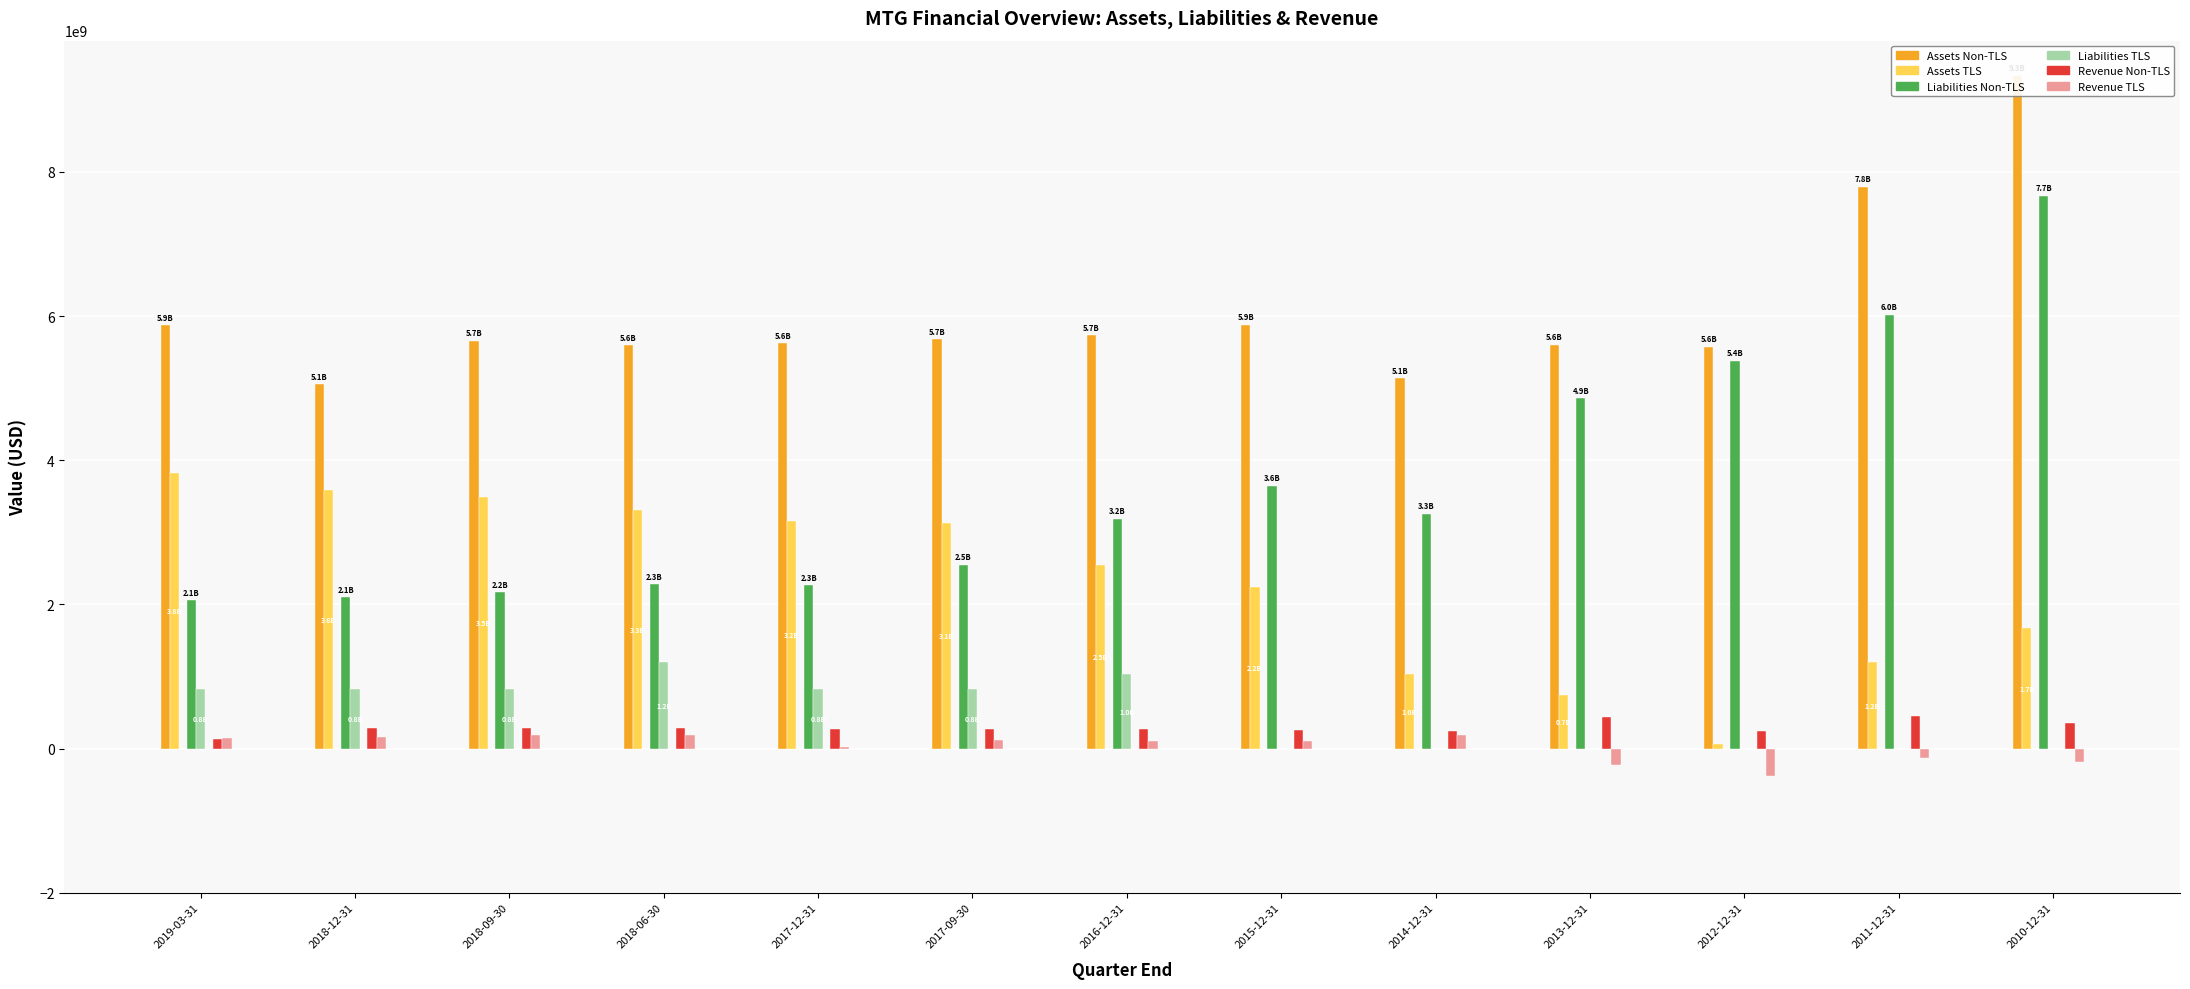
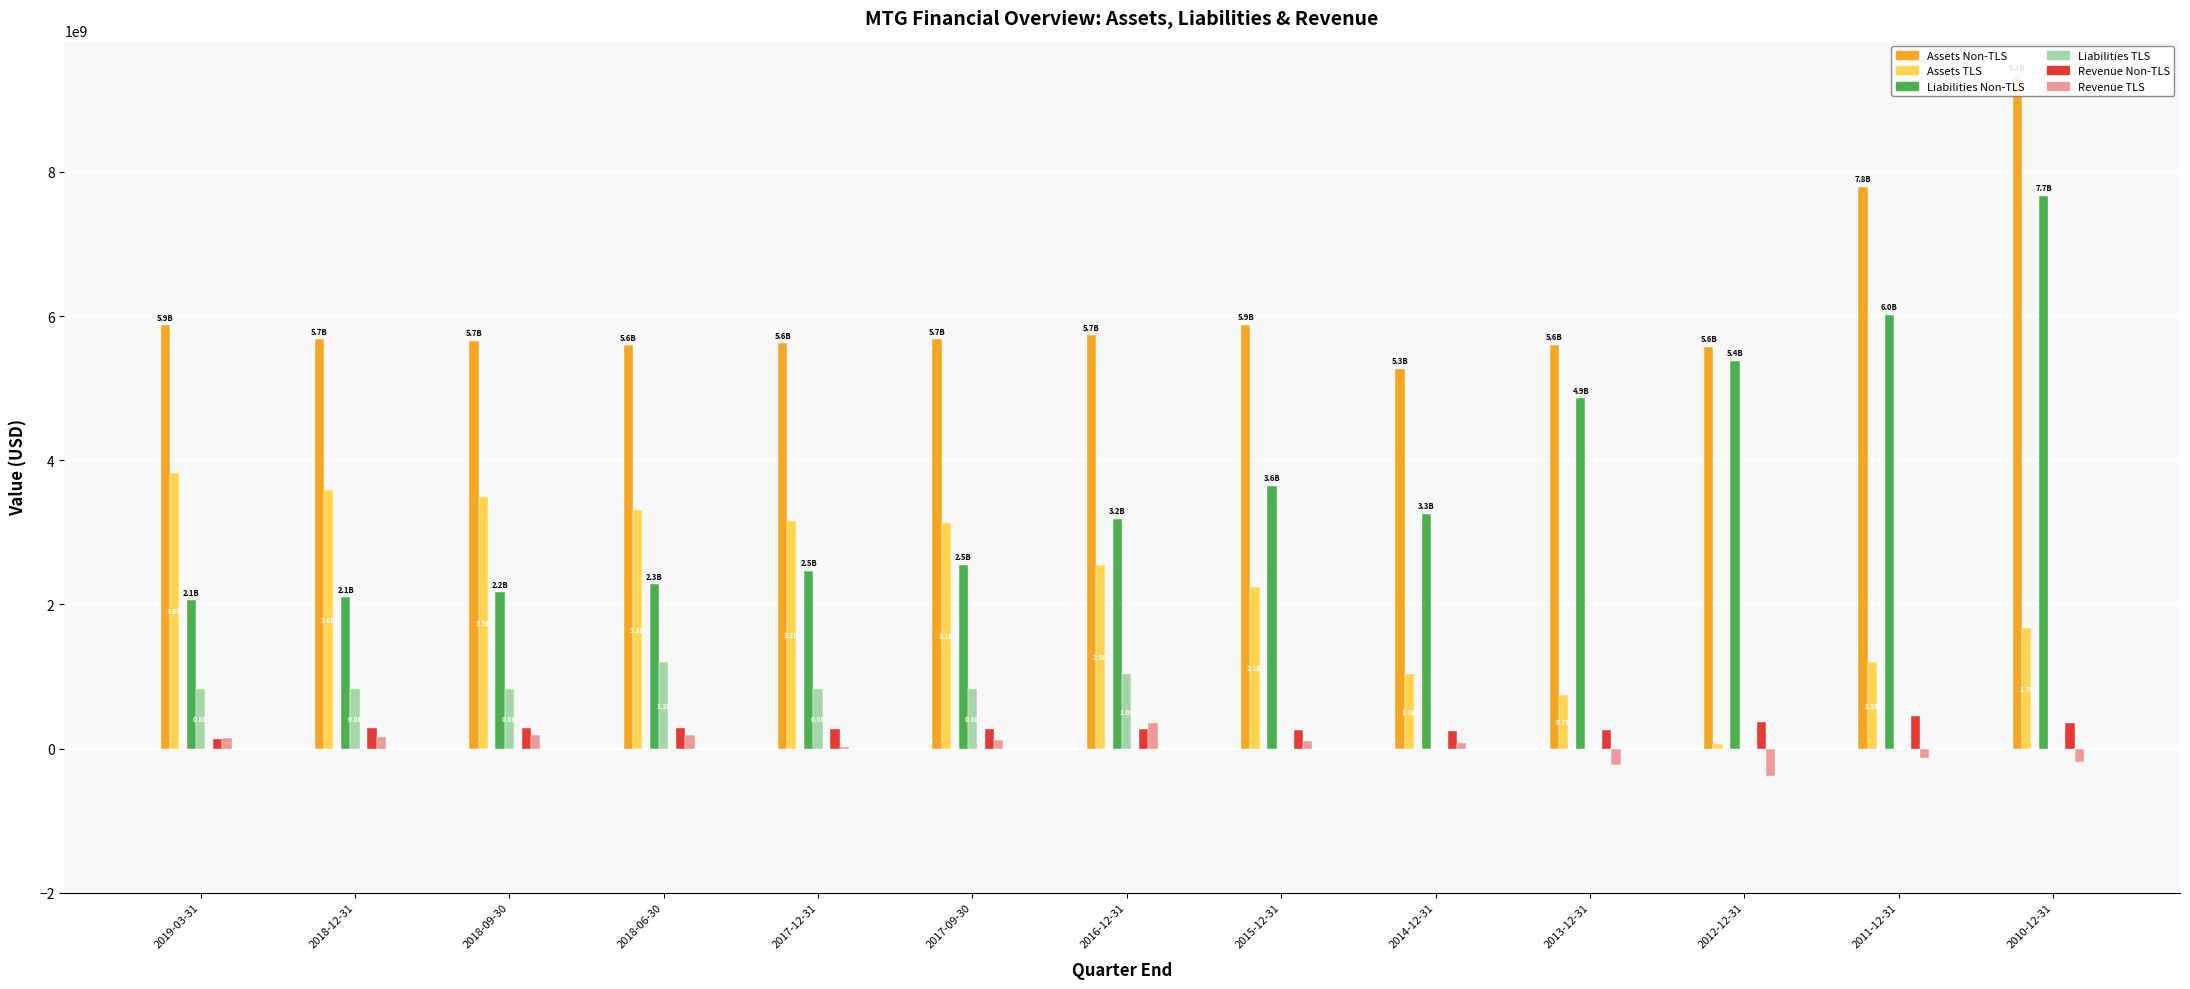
  {
    "Assets Non-TLS": {
      "2019-03-31": "5.9B",
-     "2018-12-31": "5.1B",
+     "2018-12-31": "5.7B",
      "2018-09-30": "5.7B",
      "2018-06-30": "5.6B",
      "2017-12-31": "5.6B",
      "2017-09-30": "5.7B",
      "2016-12-31": "5.7B",
      "2015-12-31": "5.9B",
-     "2014-12-31": "5.1B",
+     "2014-12-31": "5.3B",
      "2013-12-31": "5.6B",
      "2012-12-31": "5.6B",
      "2011-12-31": "7.8B"
    },
    "Assets TLS": {
      "2019-03-31": "3.8B",
      "2018-12-31": "3.6B",
      "2018-09-30": "3.5B",
      "2018-06-30": "3.3B",
      "2017-12-31": "3.2B",
      "2017-09-30": "3.1B",
      "2016-12-31": "2.5B",
      "2015-12-31": "2.2B",
      "2014-12-31": "1.0B",
      "2013-12-31": "0.7B",
      "2011-12-31": "1.2B",
      "2010-12-31": "1.7B"
    },
    "Liabilities Non-TLS": {
      "2019-03-31": "2.1B",
      "2018-12-31": "2.1B",
      "2018-09-30": "2.2B",
      "2018-06-30": "2.3B",
-     "2017-12-31": "2.3B",
+     "2017-12-31": "2.5B",
      "2017-09-30": "2.5B",
      "2016-12-31": "3.2B",
      "2015-12-31": "3.6B",
      "2014-12-31": "3.3B",
      "2013-12-31": "4.9B",
      "2012-12-31": "5.4B",
      "2011-12-31": "6.0B",
      "2010-12-31": "7.7B"
    },
    "Liabilities TLS": {
      "2019-03-31": "0.8B",
      "2018-12-31": "0.8B",
      "2018-09-30": "0.8B",
      "2018-06-30": "1.2B",
      "2017-12-31": "0.8B",
      "2017-09-30": "0.8B",
      "2016-12-31": "1.0B"
    },
    "Revenue Non-TLS": {
      "2019-03-31": "100000000",
      "2018-12-31": "300000000",
      "2018-09-30": "300000000",
      "2018-06-30": "300000000",
      "2017-12-31": "300000000",
      "2017-09-30": "300000000",
      "2016-12-31": "300000000",
      "2015-12-31": "300000000",
      "2014-12-31": "200000000",
-     "2013-12-31": "400000000",
-     "2012-12-31": "200000000",
+     "2013-12-31": "300000000",
+     "2012-12-31": "400000000",
      "2011-12-31": "400000000",
      "2010-12-31": "400000000"
    },
    "Revenue TLS": {
      "2019-03-31": "200000000",
      "2018-12-31": "200000000",
      "2018-09-30": "200000000",
      "2018-06-30": "200000000",
      "2017-09-30": "100000000",
-     "2016-12-31": "100000000",
+     "2016-12-31": "400000000",
      "2015-12-31": "100000000",
-     "2014-12-31": "200000000",
+     "2014-12-31": "100000000",
      "2013-12-31": "-200000000",
      "2012-12-31": "-400000000",
      "2011-12-31": "-100000000",
      "2010-12-31": "-200000000"
    }
  }
